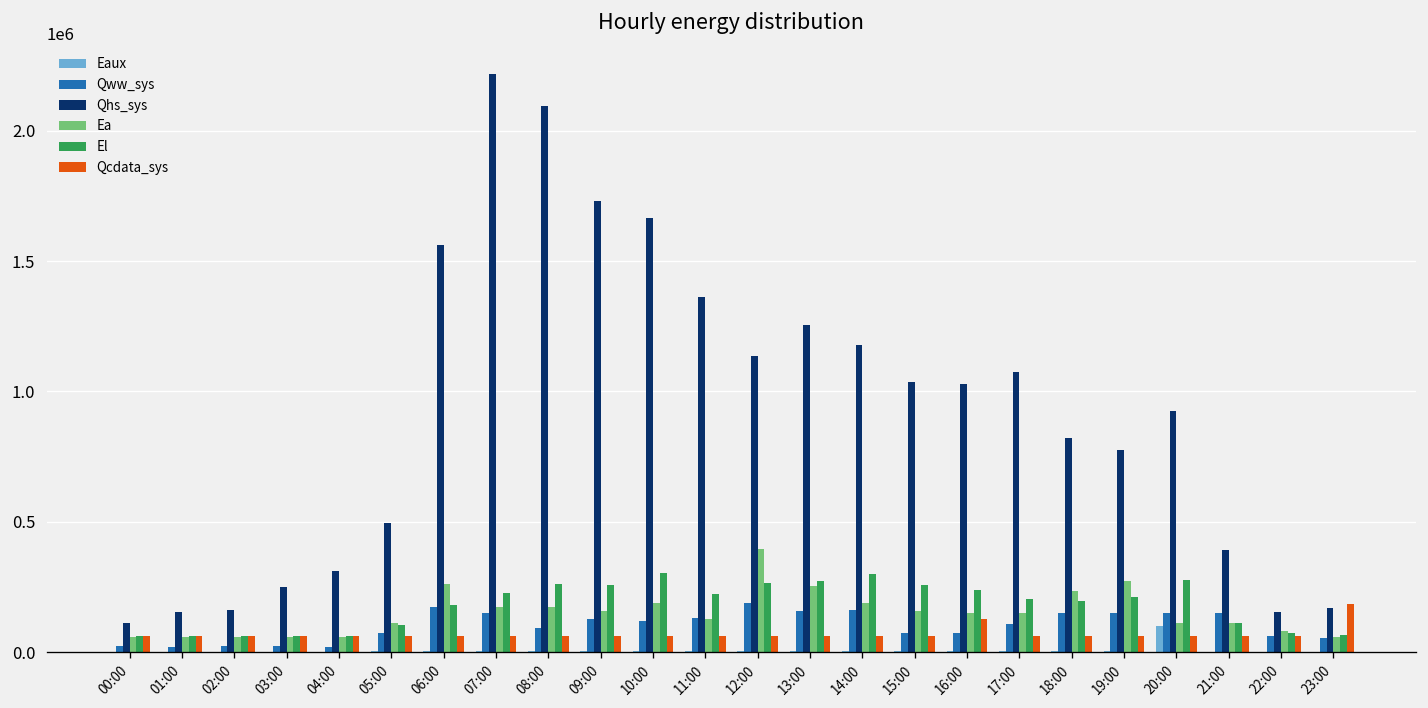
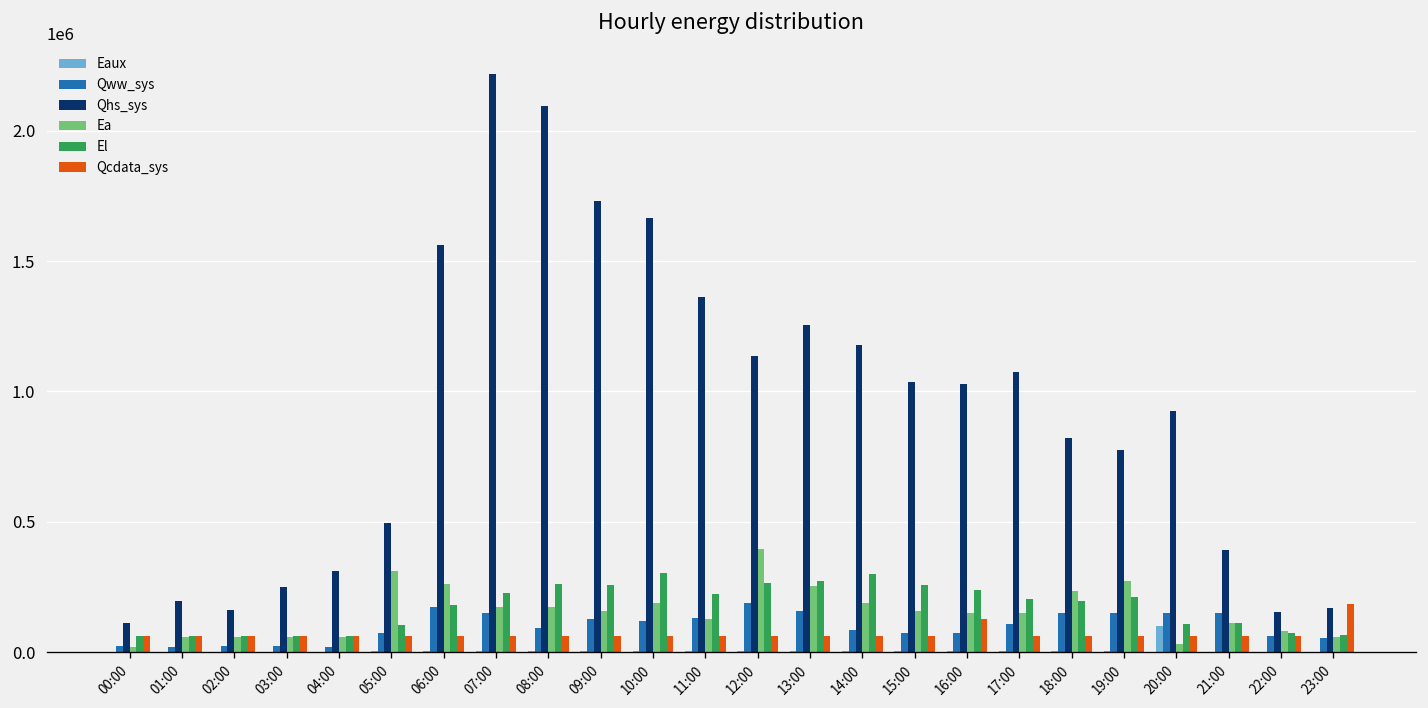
  {
    "Eaux": {
      "20:00": 100000
    },
    "Qww_sys": {
      "00:00": 20000,
      "01:00": 20000,
      "02:00": 20000,
      "03:00": 20000,
      "04:00": 20000,
      "05:00": 70000,
      "06:00": 170000,
      "07:00": 150000,
      "08:00": 90000,
      "09:00": 130000,
      "10:00": 120000,
      "11:00": 130000,
      "12:00": 190000,
      "13:00": 160000,
-     "14:00": 160000,
+     "14:00": 80000,
      "15:00": 70000,
      "16:00": 80000,
      "17:00": 110000,
      "18:00": 150000,
      "19:00": 150000,
      "20:00": 150000,
      "21:00": 150000,
      "22:00": 60000,
      "23:00": 50000
    },
    "Qhs_sys": {
      "00:00": 110000,
-     "01:00": 150000,
+     "01:00": 200000,
      "02:00": 160000,
      "03:00": 250000,
      "04:00": 310000,
      "05:00": 500000,
      "06:00": 1560000,
      "07:00": 2220000,
      "08:00": 2090000,
      "09:00": 1730000,
      "10:00": 1670000,
      "11:00": 1360000,
      "12:00": 1140000,
      "13:00": 1250000,
      "14:00": 1180000,
      "15:00": 1040000,
      "16:00": 1030000,
      "17:00": 1070000,
      "18:00": 820000,
      "19:00": 770000,
      "20:00": 920000,
      "21:00": 390000,
      "22:00": 150000,
      "23:00": 170000
    },
    "Ea": {
-     "00:00": 60000,
+     "00:00": 20000,
      "01:00": 60000,
      "02:00": 60000,
      "03:00": 60000,
      "04:00": 60000,
-     "05:00": 110000,
+     "05:00": 310000,
      "06:00": 260000,
      "07:00": 170000,
      "08:00": 170000,
      "09:00": 160000,
      "10:00": 190000,
      "11:00": 130000,
      "12:00": 400000,
      "13:00": 260000,
      "14:00": 190000,
      "15:00": 160000,
      "16:00": 150000,
      "17:00": 150000,
      "18:00": 230000,
      "19:00": 270000,
-     "20:00": 110000,
+     "20:00": 30000,
      "21:00": 110000,
      "22:00": 80000,
      "23:00": 60000
    },
    "El": {
      "00:00": 60000,
      "01:00": 60000,
      "02:00": 60000,
      "03:00": 60000,
      "04:00": 60000,
      "05:00": 110000,
      "06:00": 180000,
      "07:00": 230000,
      "08:00": 260000,
      "09:00": 260000,
      "10:00": 300000,
      "11:00": 220000,
      "12:00": 270000,
      "13:00": 270000,
      "14:00": 300000,
      "15:00": 260000,
      "16:00": 240000,
      "17:00": 200000,
      "18:00": 200000,
      "19:00": 210000,
-     "20:00": 280000,
+     "20:00": 110000,
      "21:00": 110000,
      "22:00": 80000,
      "23:00": 70000
    },
    "Qcdata_sys": {
      "00:00": 60000,
      "01:00": 60000,
      "02:00": 60000,
      "03:00": 60000,
      "04:00": 60000,
      "05:00": 60000,
      "06:00": 60000,
      "07:00": 60000,
      "08:00": 60000,
      "09:00": 60000,
      "10:00": 60000,
      "11:00": 60000,
      "12:00": 60000,
      "13:00": 60000,
      "14:00": 60000,
      "15:00": 60000,
      "16:00": 130000,
      "17:00": 60000,
      "18:00": 60000,
      "19:00": 60000,
      "20:00": 60000,
      "21:00": 60000,
      "22:00": 60000,
      "23:00": 190000
    }
  }
